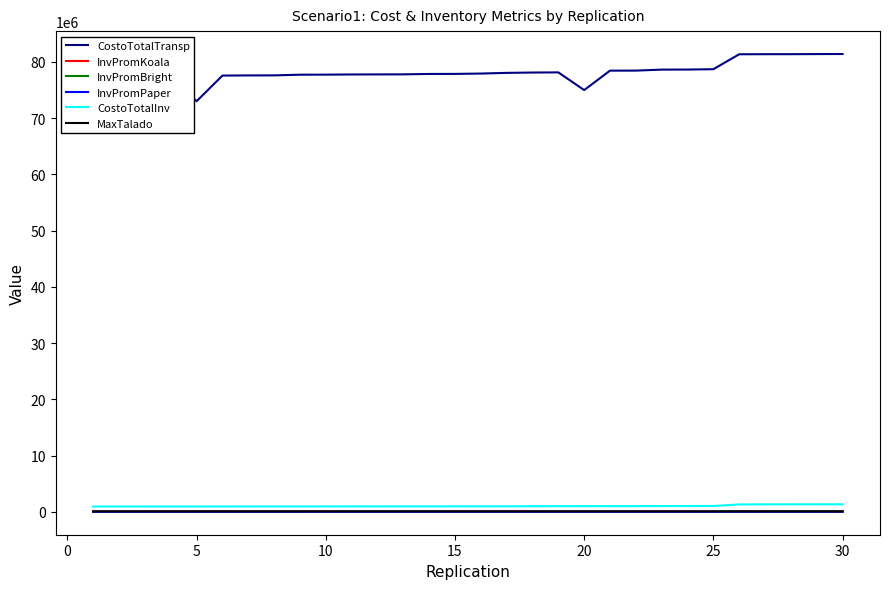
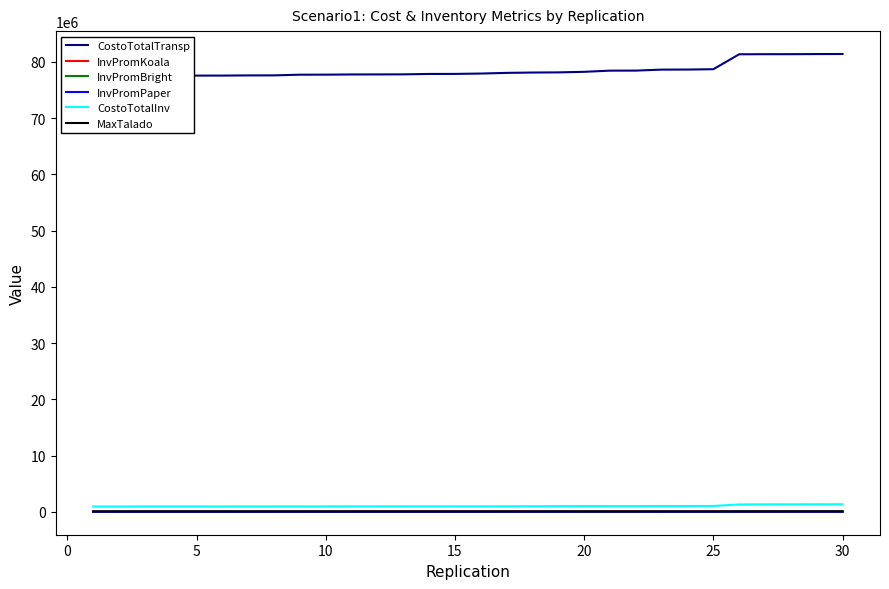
  {
    "CostoTotalTransp": {
-     "5": 73000000,
+     "5": 78000000,
      "10": 78000000,
      "15": 78000000,
-     "20": 75000000,
+     "20": 78000000,
      "25": 79000000,
      "30": 81000000
    },
    "CostoTotalInv": {
      "5": 1000000,
      "10": 1000000,
      "15": 1000000,
      "20": 1000000,
      "25": 1000000,
      "30": 1000000
    }
  }
